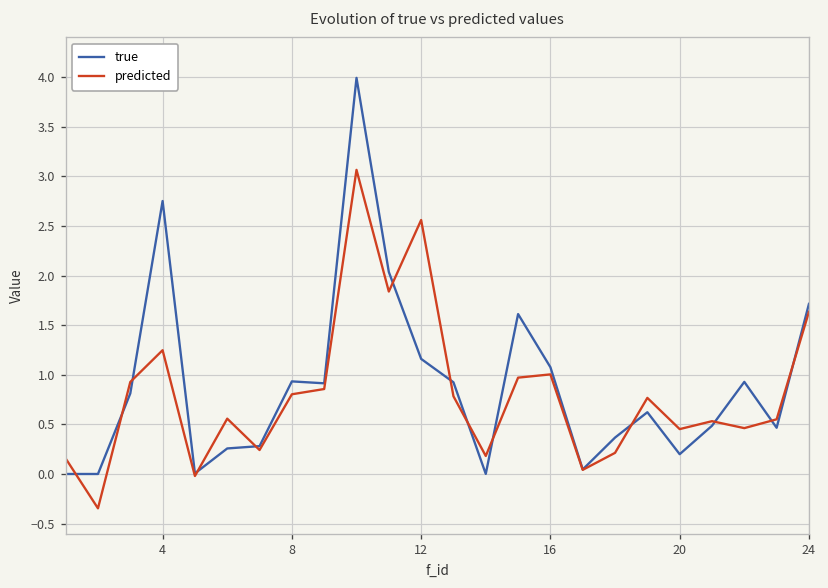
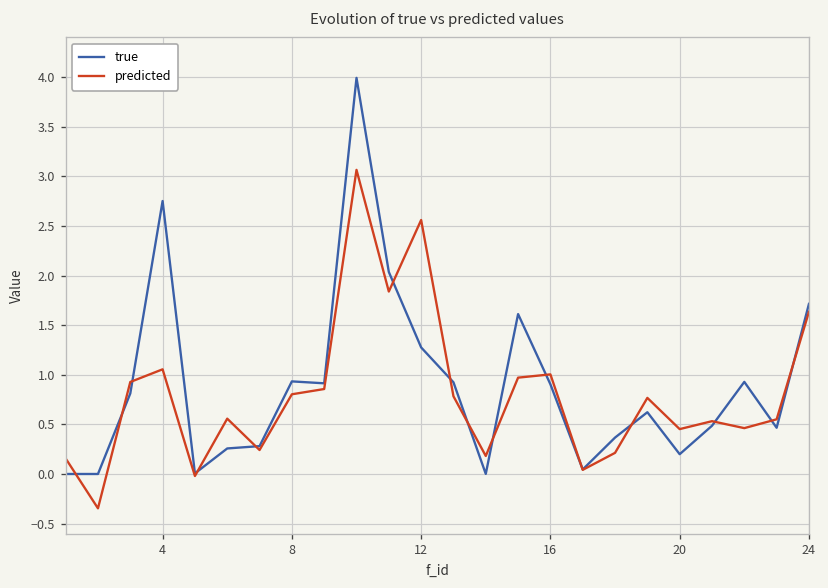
  {
    "true": {
      "4": 2.8,
      "8": 0.9,
-     "12": 1.2,
-     "16": 1.1,
+     "12": 1.3,
+     "16": 0.9,
      "20": 0.2,
      "24": 1.7
    },
    "predicted": {
-     "4": 1.2,
+     "4": 1.1,
      "8": 0.8,
      "12": 2.6,
      "16": 1.0,
      "20": 0.5,
      "24": 1.6
    }
  }
